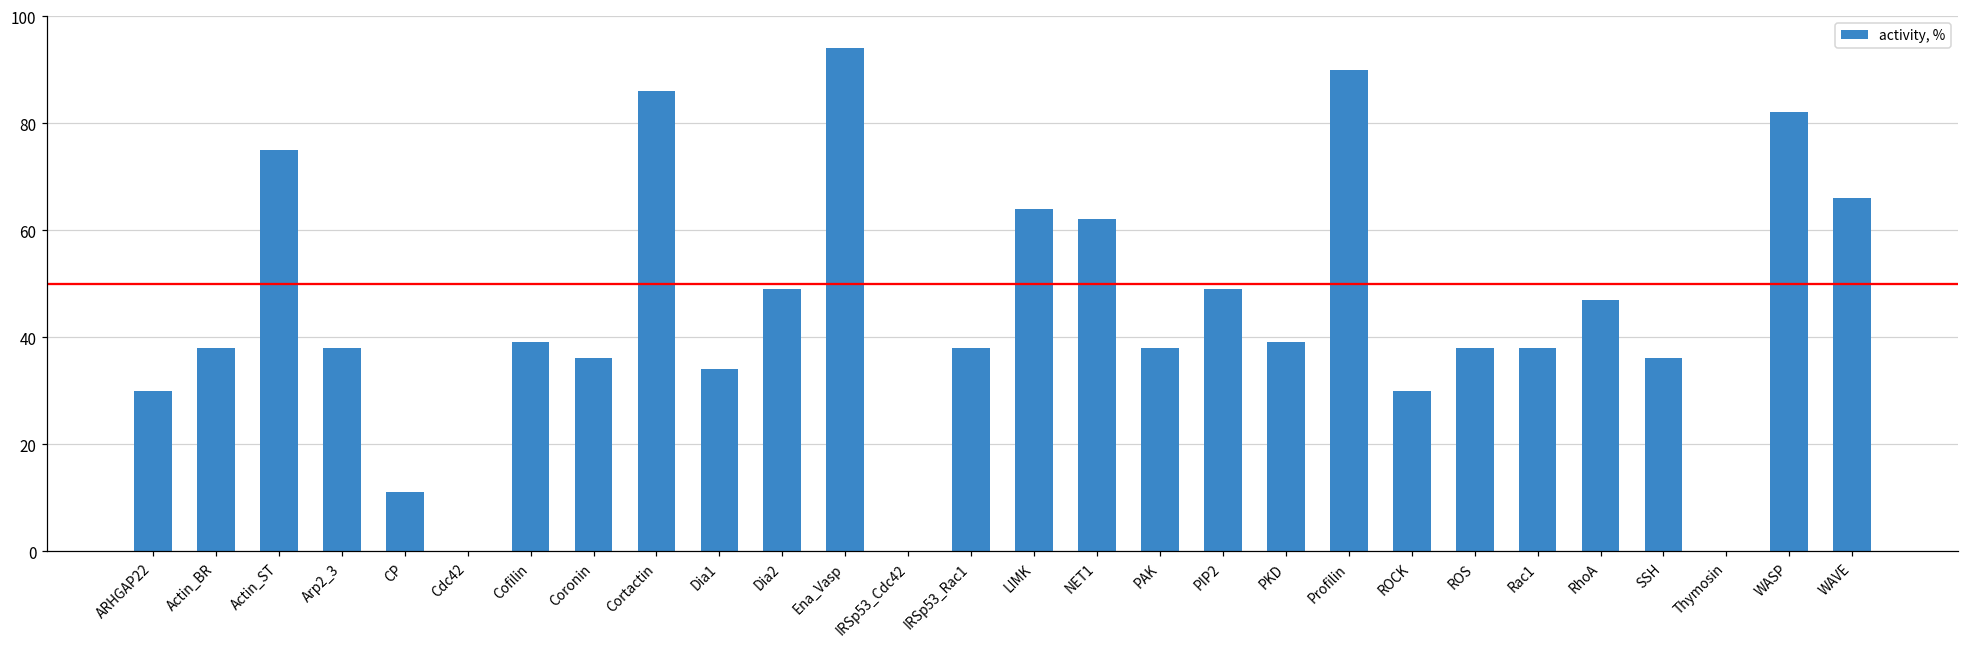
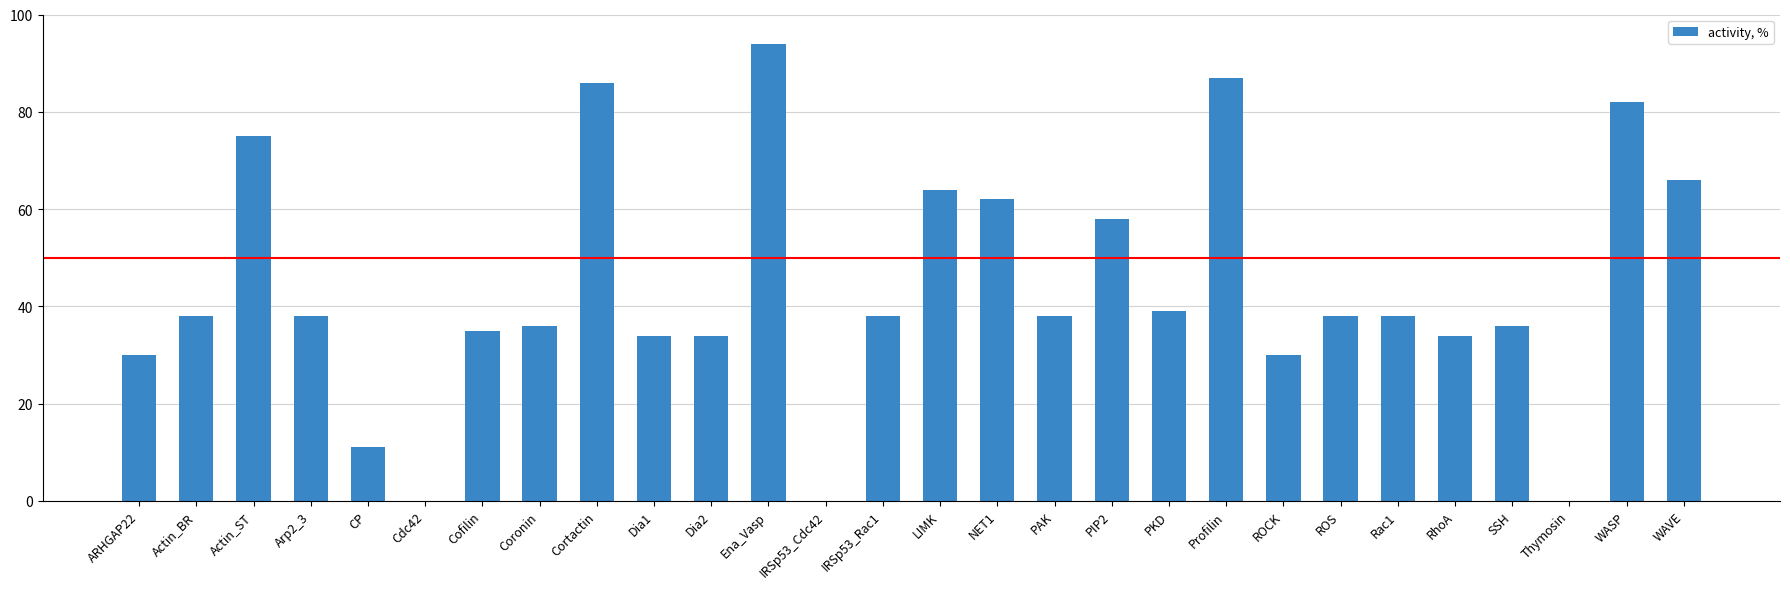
  {
    "ARHGAP22": 30,
    "Actin_BR": 38,
    "Actin_ST": 75,
    "Arp2_3": 38,
    "CP": 11,
    "Cdc42": 0,
-   "Cofilin": 39,
+   "Cofilin": 35,
    "Coronin": 36,
    "Cortactin": 86,
    "Dia1": 34,
-   "Dia2": 49,
+   "Dia2": 34,
    "Ena_Vasp": 94,
    "IRSp53_Cdc42": 0,
    "IRSp53_Rac1": 38,
    "LIMK": 64,
    "NET1": 62,
    "PAK": 38,
-   "PIP2": 49,
+   "PIP2": 58,
    "PKD": 39,
-   "Profilin": 90,
+   "Profilin": 87,
    "ROCK": 30,
    "ROS": 38,
    "Rac1": 38,
-   "RhoA": 47,
+   "RhoA": 34,
    "SSH": 36,
    "Thymosin": 0,
    "WASP": 82,
    "WAVE": 66
  }
